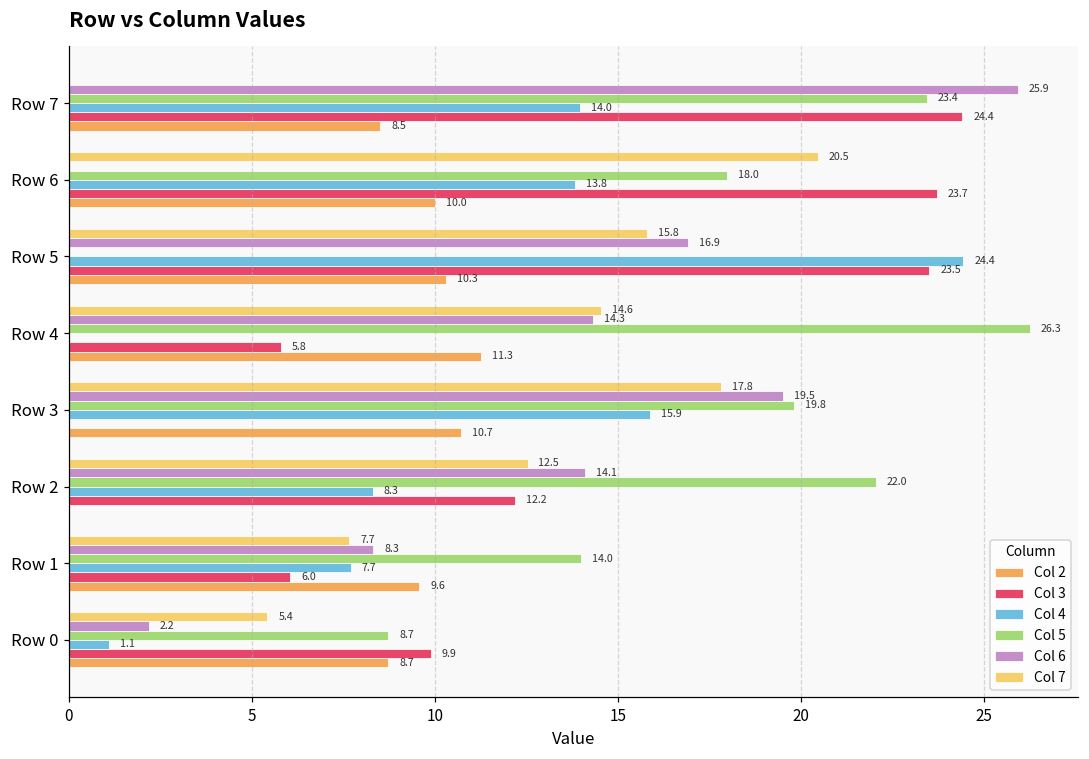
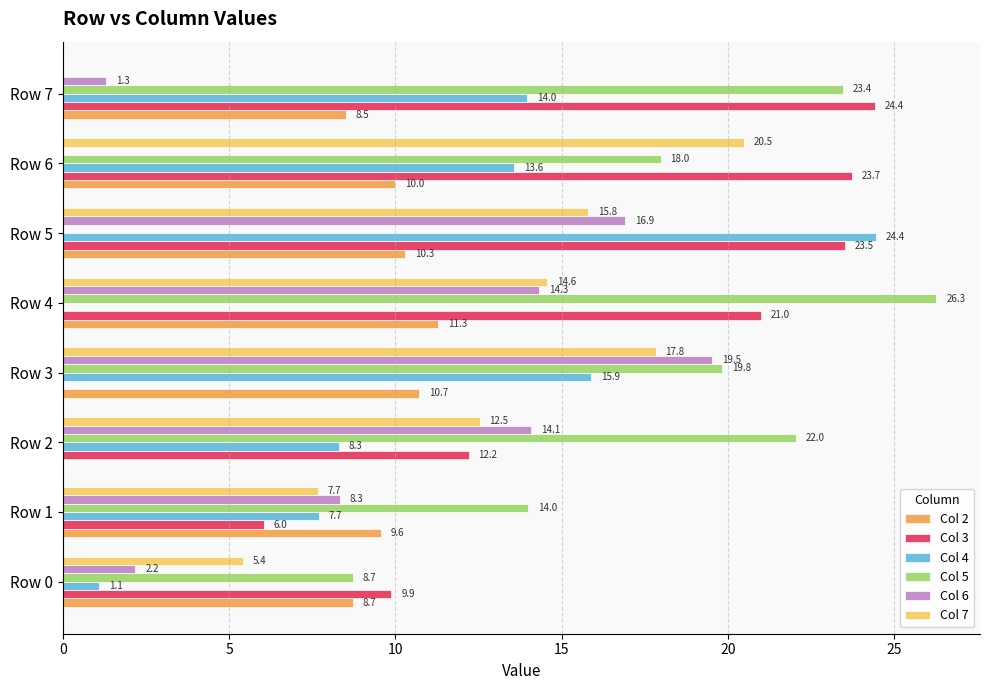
  {
    "Col 3": {
      "Row 7": 24.4,
      "Row 6": 23.7,
      "Row 5": 23.5,
-     "Row 4": 5.8,
+     "Row 4": 21.0,
      "Row 2": 12.2,
      "Row 1": 6.0,
      "Row 0": 9.9
    },
    "Col 4": {
      "Row 7": 14.0,
-     "Row 6": 13.8,
+     "Row 6": 13.6,
      "Row 5": 24.4,
      "Row 3": 15.9,
      "Row 2": 8.3,
      "Row 1": 7.7,
      "Row 0": 1.1
    },
    "Col 5": {
      "Row 7": 23.4,
      "Row 6": 18.0,
      "Row 4": 26.3,
      "Row 3": 19.8,
      "Row 2": 22.0,
      "Row 1": 14.0,
      "Row 0": 8.7
    },
    "Col 6": {
-     "Row 7": 25.9,
+     "Row 7": 1.3,
      "Row 5": 16.9,
      "Row 4": 14.3,
      "Row 3": 19.5,
      "Row 2": 14.1,
      "Row 1": 8.3,
      "Row 0": 2.2
    }
  }
